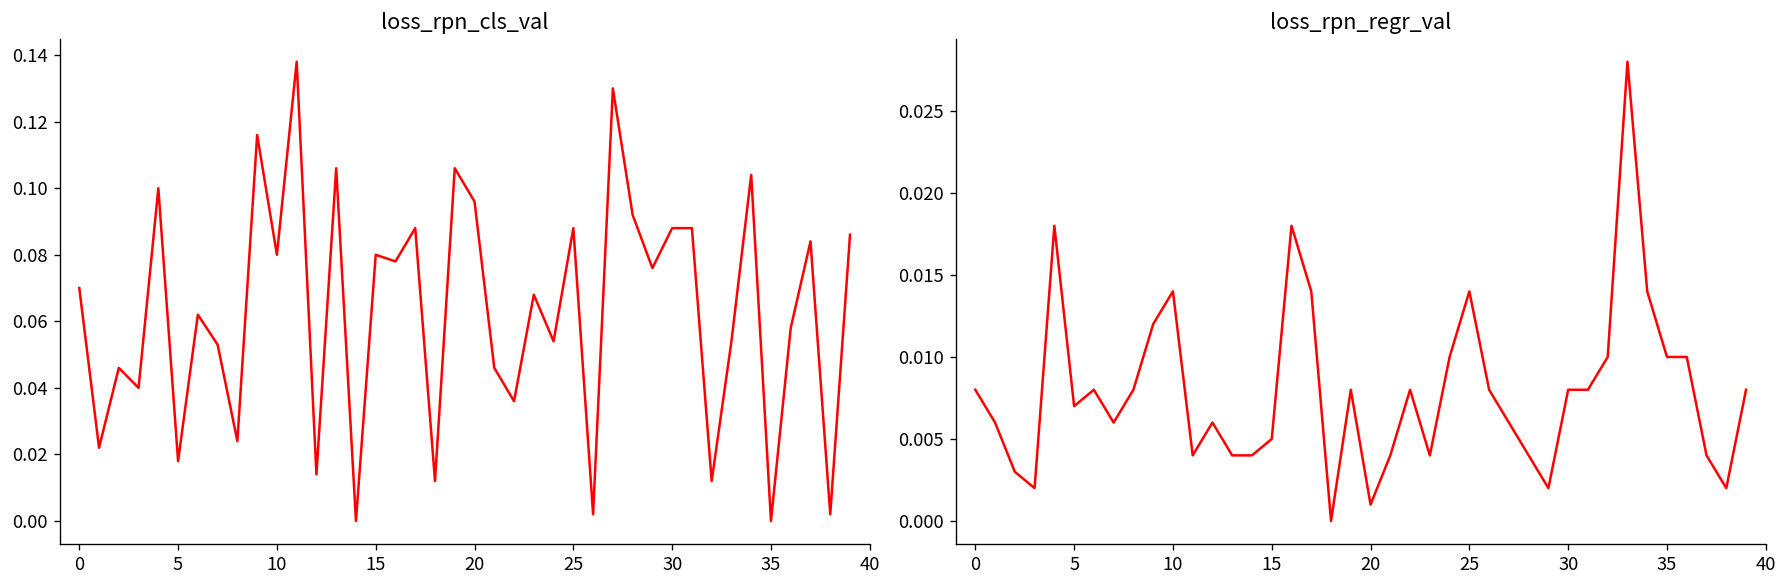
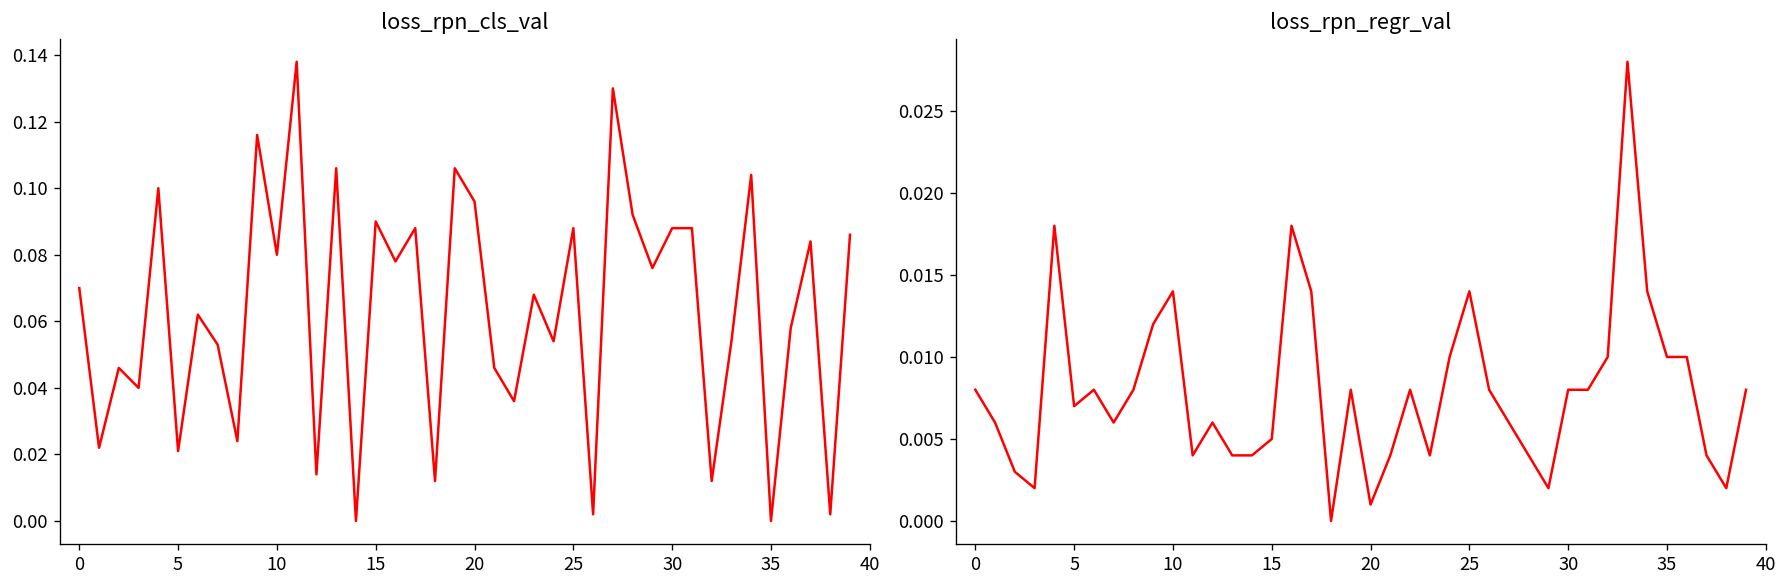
  {
    "loss_rpn_cls_val": {
      "0": 0.070,
-     "5": 0.018,
+     "5": 0.021,
      "10": 0.080,
-     "15": 0.08,
+     "15": 0.09,
      "20": 0.096,
      "25": 0.088,
      "30": 0.088,
      "35": 0.000
    },
    "loss_rpn_regr_val": {
      "0": 0.0080,
      "5": 0.0070,
      "10": 0.0140,
      "15": 0.0050,
      "20": 0.0010,
      "25": 0.0140,
      "30": 0.0080,
      "35": 0.0100
    }
  }
